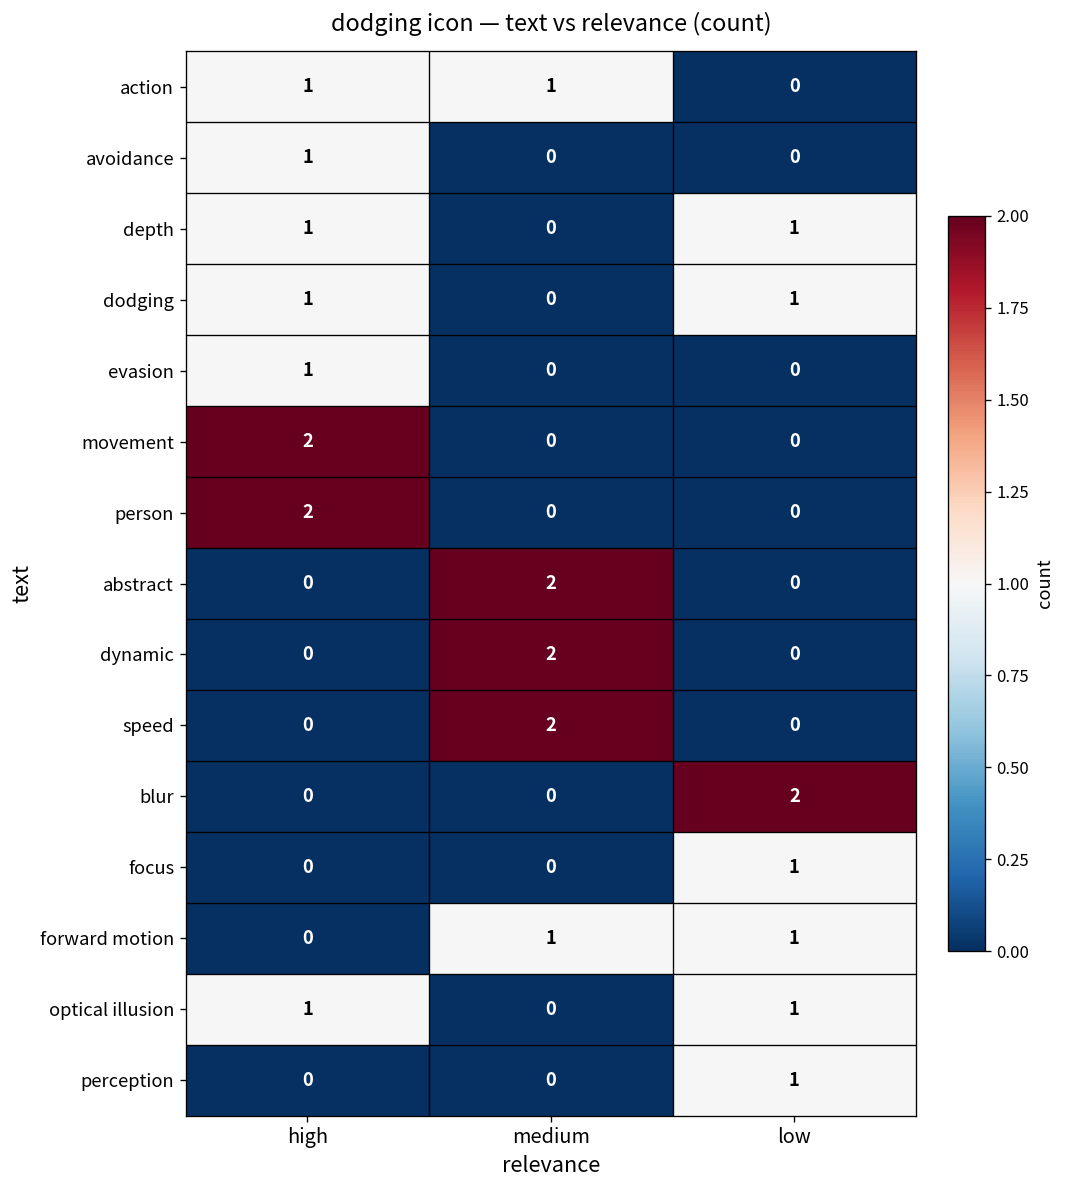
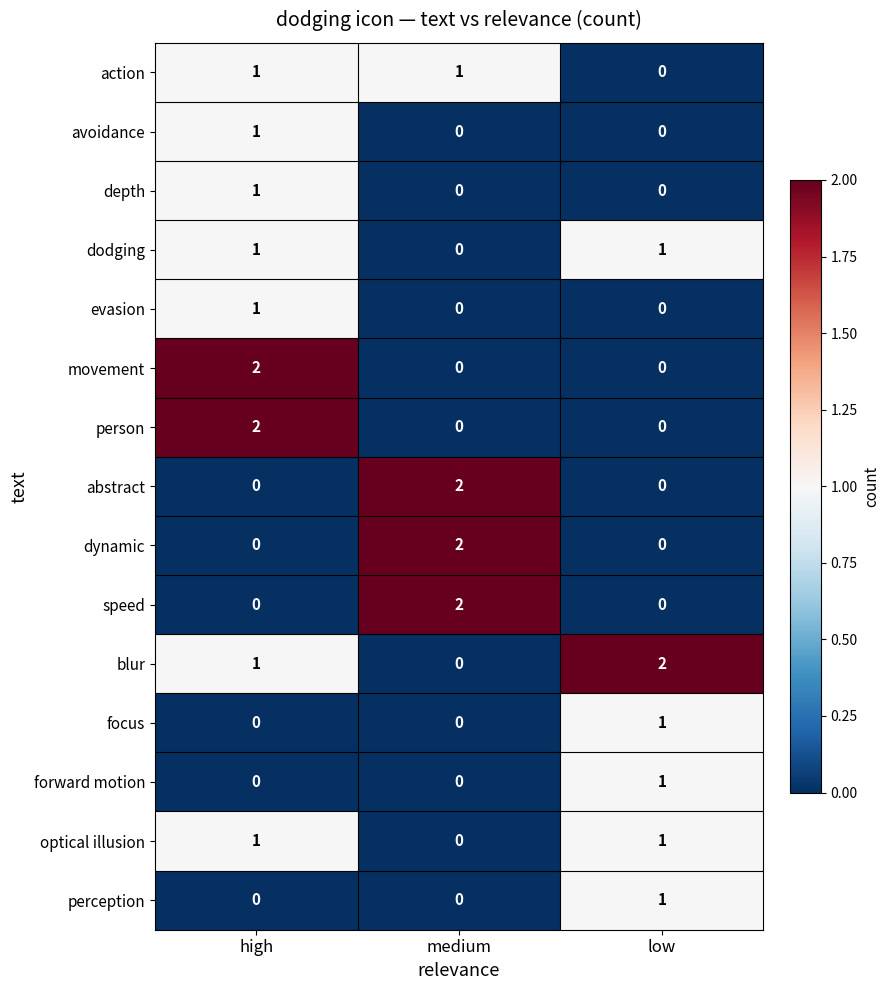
  {
    "action": {
      "high": 1,
      "medium": 1,
      "low": 0
    },
    "avoidance": {
      "high": 1,
      "medium": 0,
      "low": 0
    },
    "depth": {
      "high": 1,
      "medium": 0,
-     "low": 1
+     "low": 0
    },
    "dodging": {
      "high": 1,
      "medium": 0,
      "low": 1
    },
    "evasion": {
      "high": 1,
      "medium": 0,
      "low": 0
    },
    "movement": {
      "high": 2,
      "medium": 0,
      "low": 0
    },
    "person": {
      "high": 2,
      "medium": 0,
      "low": 0
    },
    "abstract": {
      "high": 0,
      "medium": 2,
      "low": 0
    },
    "dynamic": {
      "high": 0,
      "medium": 2,
      "low": 0
    },
    "speed": {
      "high": 0,
      "medium": 2,
      "low": 0
    },
    "blur": {
-     "high": 0,
+     "high": 1,
      "medium": 0,
      "low": 2
    },
    "focus": {
      "high": 0,
      "medium": 0,
      "low": 1
    },
    "forward motion": {
      "high": 0,
-     "medium": 1,
+     "medium": 0,
      "low": 1
    },
    "optical illusion": {
      "high": 1,
      "medium": 0,
      "low": 1
    },
    "perception": {
      "high": 0,
      "medium": 0,
      "low": 1
    }
  }
